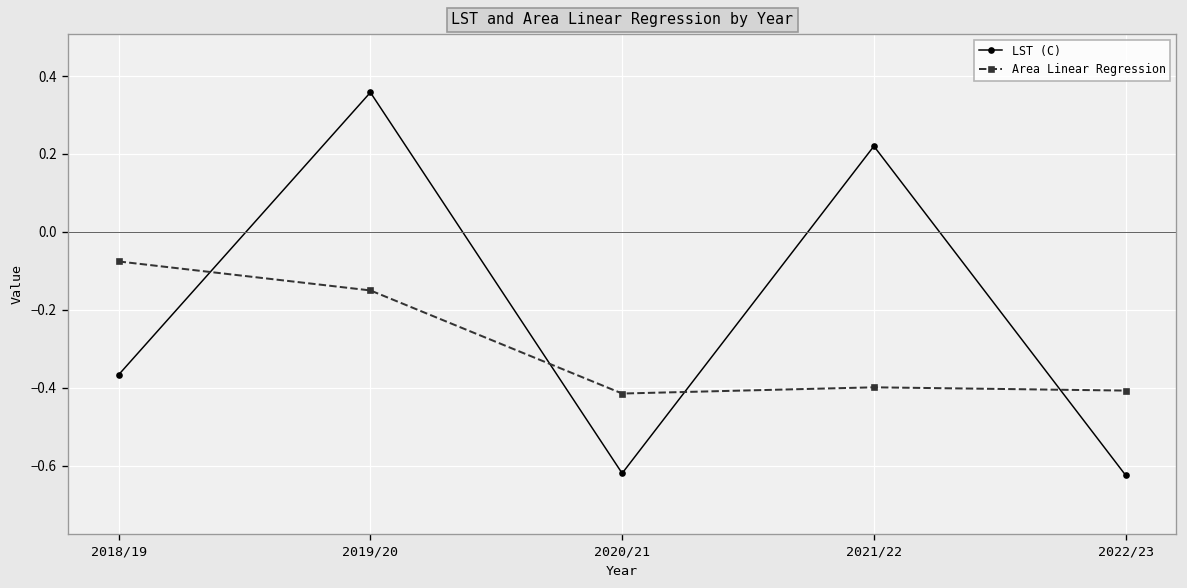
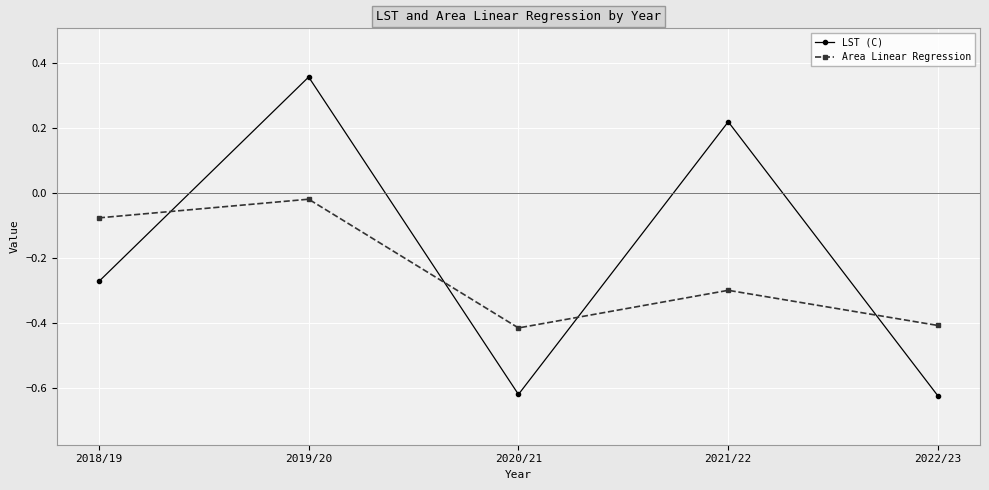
  {
    "LST (C)": {
-     "2018/19": -0.37,
+     "2018/19": -0.27,
      "2019/20": 0.36,
      "2020/21": -0.62,
      "2021/22": 0.22,
      "2022/23": -0.63
    },
    "Area Linear Regression": {
      "2018/19": -0.08,
-     "2019/20": -0.15,
+     "2019/20": -0.02,
      "2020/21": -0.42,
-     "2021/22": -0.40,
+     "2021/22": -0.30,
      "2022/23": -0.41
    }
  }
